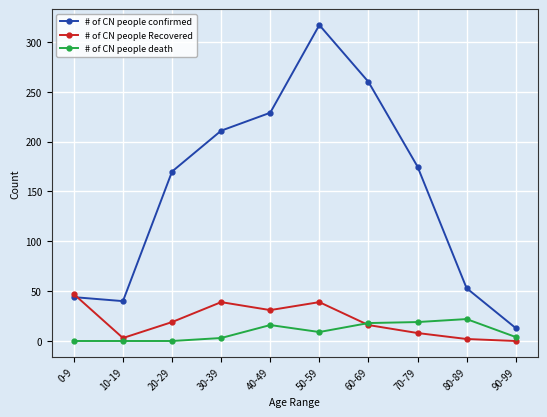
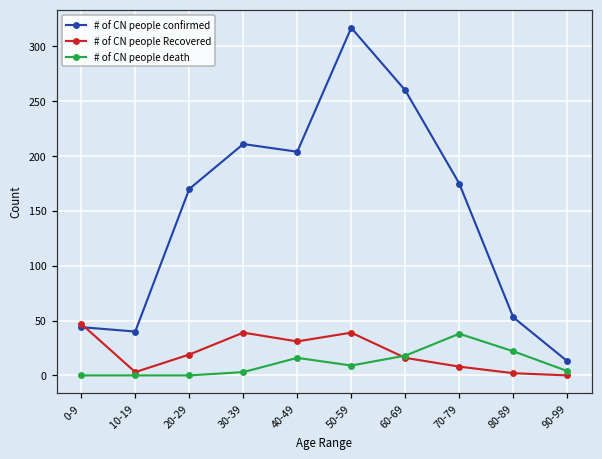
  {
    "# of CN people confirmed": {
      "0-9": 40,
      "10-19": 40,
      "20-29": 170,
      "30-39": 210,
-     "40-49": 230,
+     "40-49": 200,
      "50-59": 320,
      "60-69": 260,
      "70-79": 180,
      "80-89": 50,
      "90-99": 10
    },
    "# of CN people Recovered": {
      "0-9": 50,
      "10-19": 0,
      "20-29": 20,
      "30-39": 40,
      "40-49": 30,
      "50-59": 40,
      "70-79": 10,
      "80-89": 0,
      "90-99": 0
    },
    "# of CN people death": {
      "0-9": 0,
      "10-19": 0,
      "20-29": 0,
      "30-39": 0,
      "40-49": 20,
      "50-59": 10,
-     "70-79": 20,
+     "70-79": 40,
      "80-89": 20,
      "90-99": 0
    }
  }
